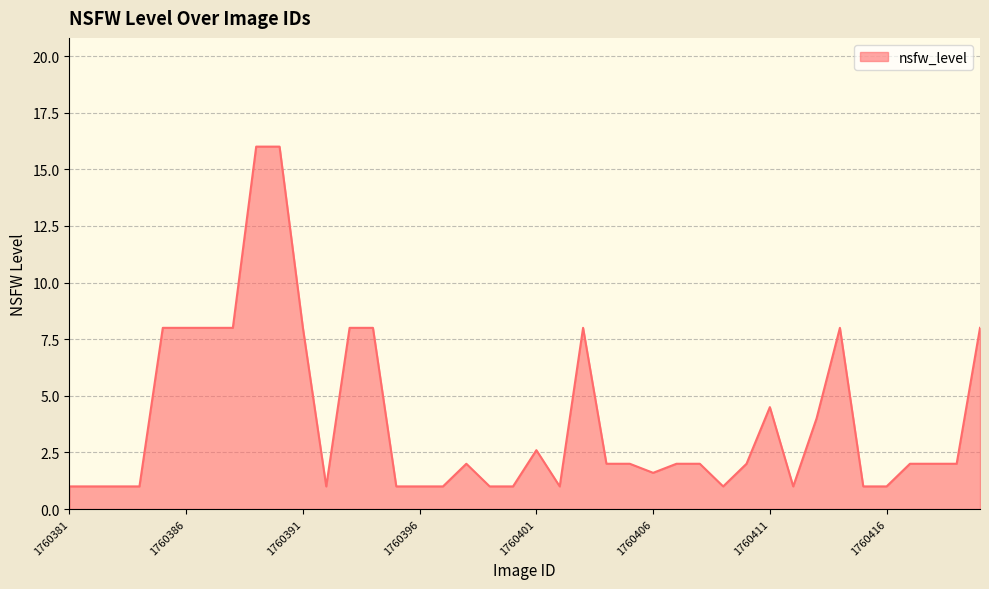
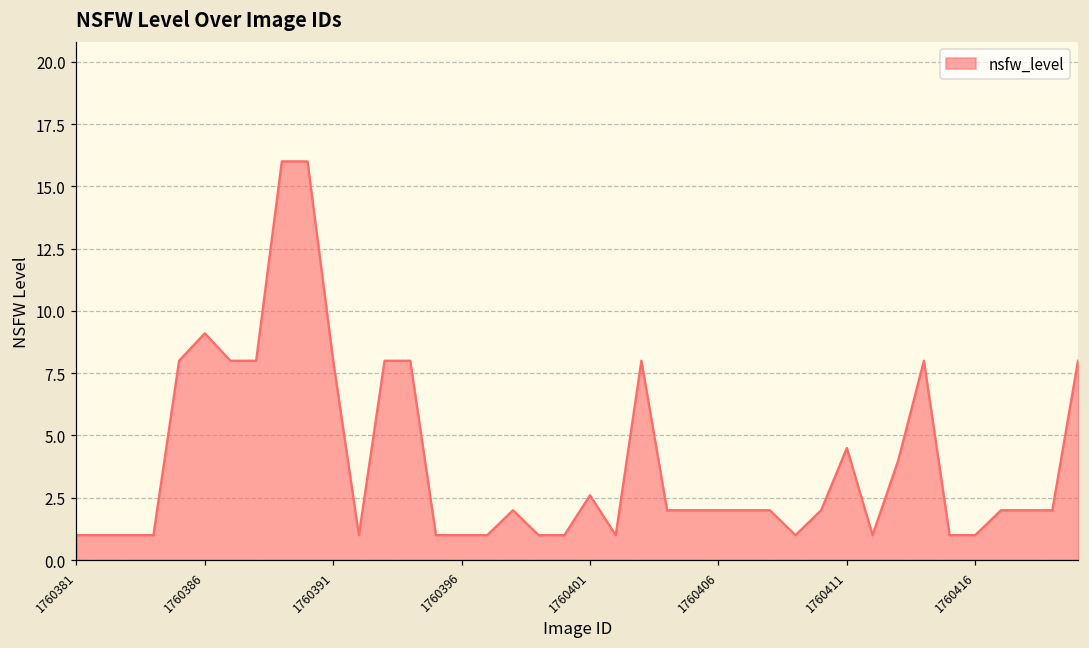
  {
    "1760381": 1.0,
-   "1760386": 8.0,
+   "1760386": 9.1,
    "1760391": 8.0,
    "1760396": 1.0,
    "1760401": 2.6,
-   "1760406": 1.6,
+   "1760406": 2.0,
    "1760411": 4.5,
    "1760416": 1.0
  }
